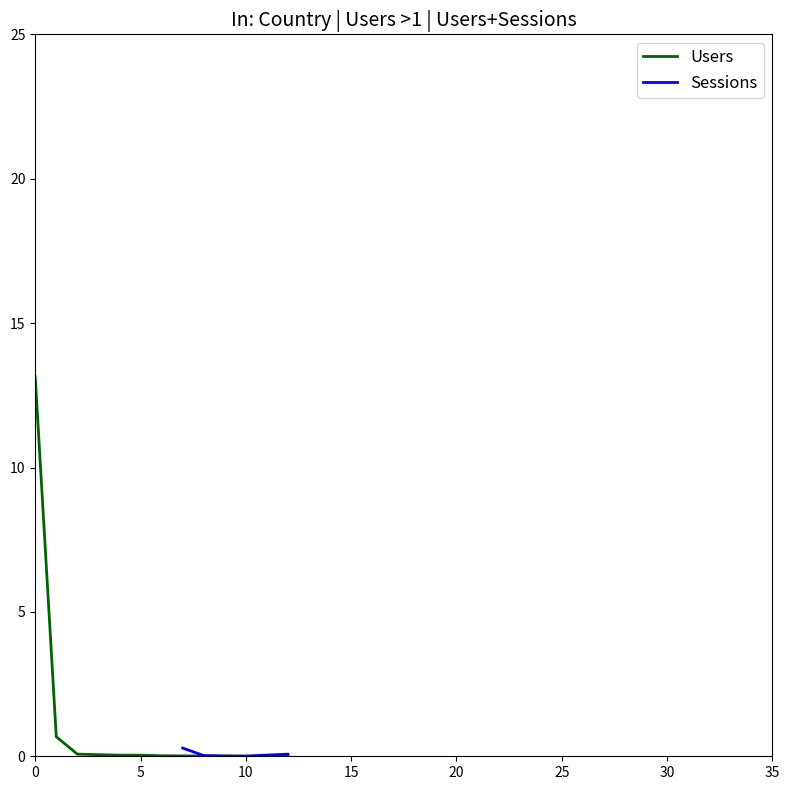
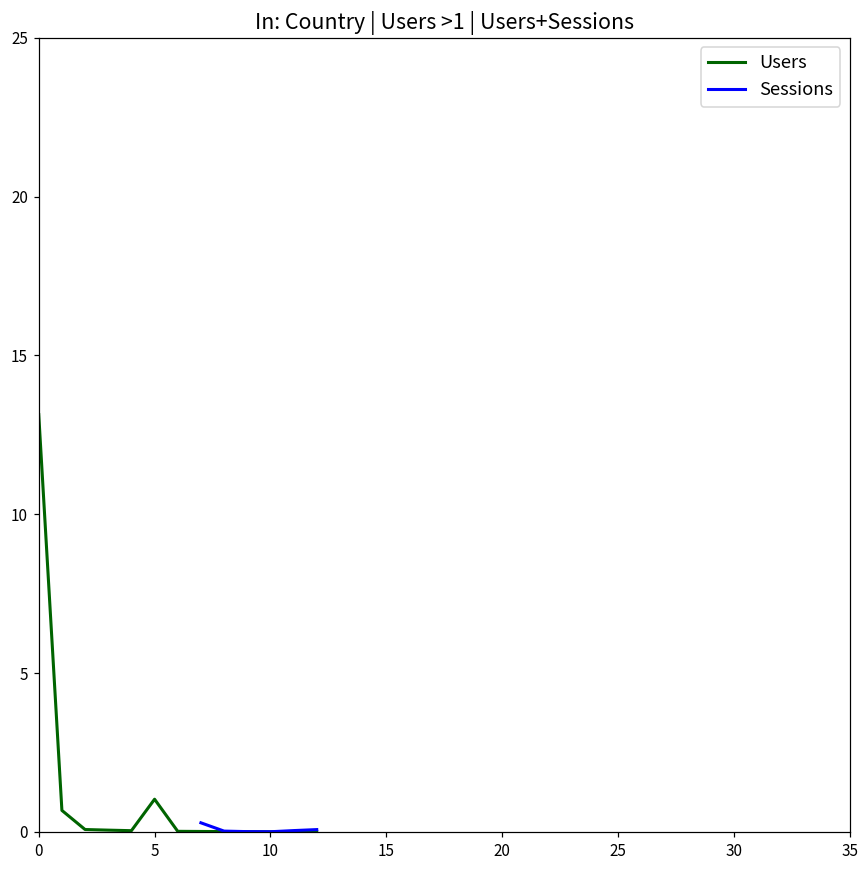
  {
    "Users": {
      "0": 13.1,
-     "5": 0.0
+     "5": 1.0
    }
  }
